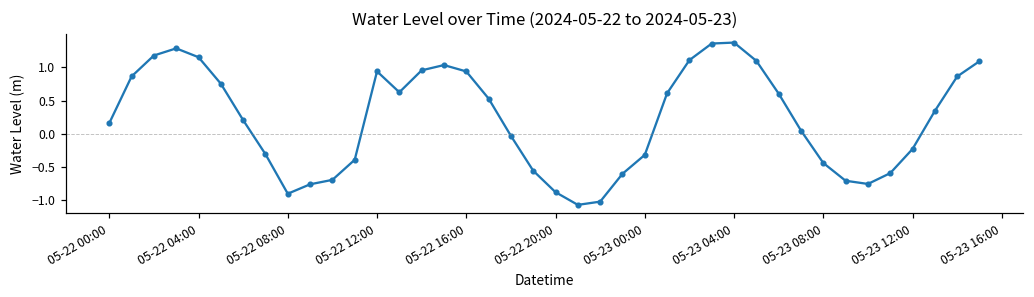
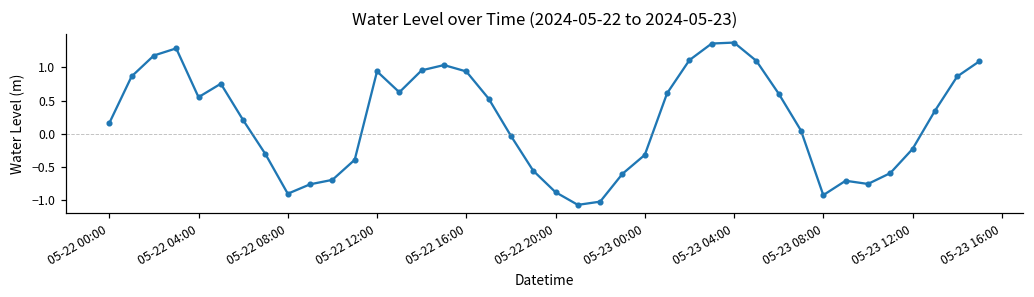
  {
    "05-22 00:00": 0.2,
-   "05-22 04:00": 1.2,
+   "05-22 04:00": 0.6,
    "05-22 08:00": -0.9,
    "05-22 12:00": 0.9,
    "05-22 16:00": 0.9,
    "05-22 20:00": -0.9,
    "05-23 00:00": -0.3,
    "05-23 04:00": 1.4,
-   "05-23 08:00": -0.4,
+   "05-23 08:00": -0.9,
    "05-23 12:00": -0.2
  }
